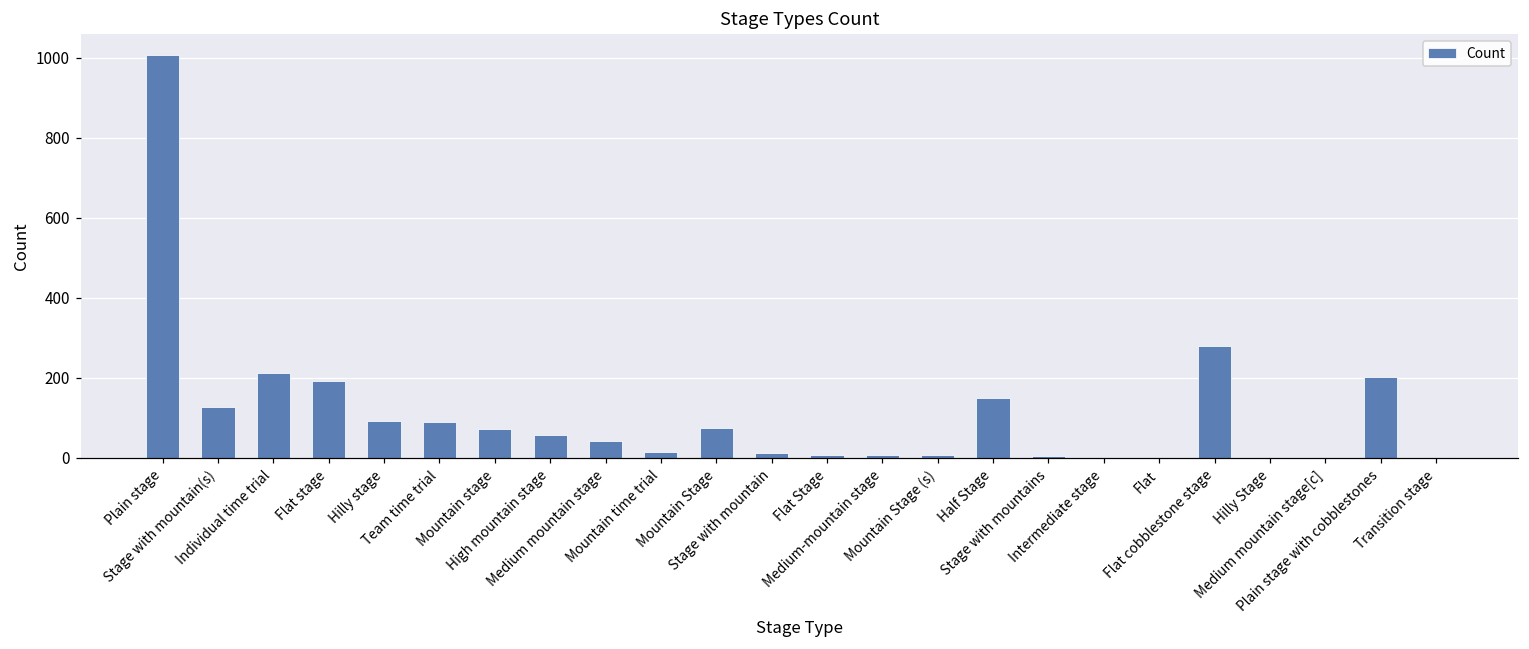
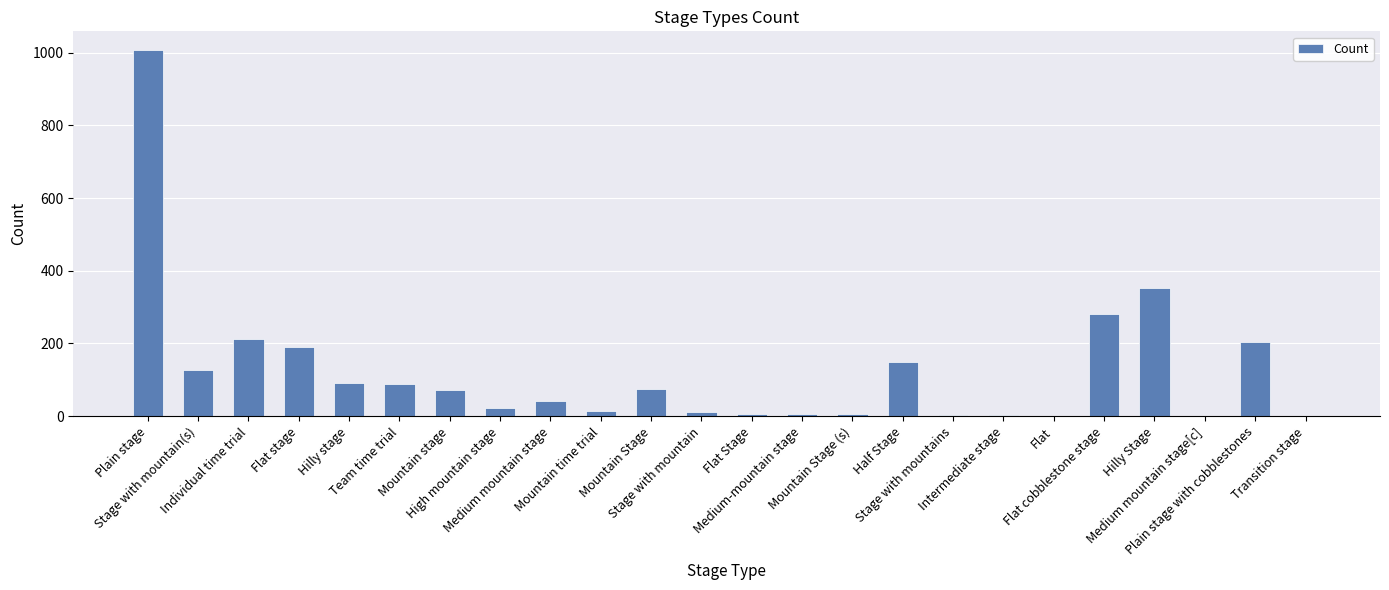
  {
    "Plain stage": 1010,
    "Stage with mountain(s)": 130,
    "Individual time trial": 210,
    "Flat stage": 190,
    "Hilly stage": 90,
    "Team time trial": 90,
    "Mountain stage": 70,
-   "High mountain stage": 60,
+   "High mountain stage": 20,
    "Medium mountain stage": 40,
    "Mountain time trial": 10,
    "Mountain Stage": 70,
    "Stage with mountain": 10,
    "Flat Stage": 10,
    "Medium-mountain stage": 10,
    "Half Stage": 150,
    "Flat cobblestone stage": 280,
-   "Hilly Stage": 0,
+   "Hilly Stage": 350,
    "Plain stage with cobblestones": 200
  }
